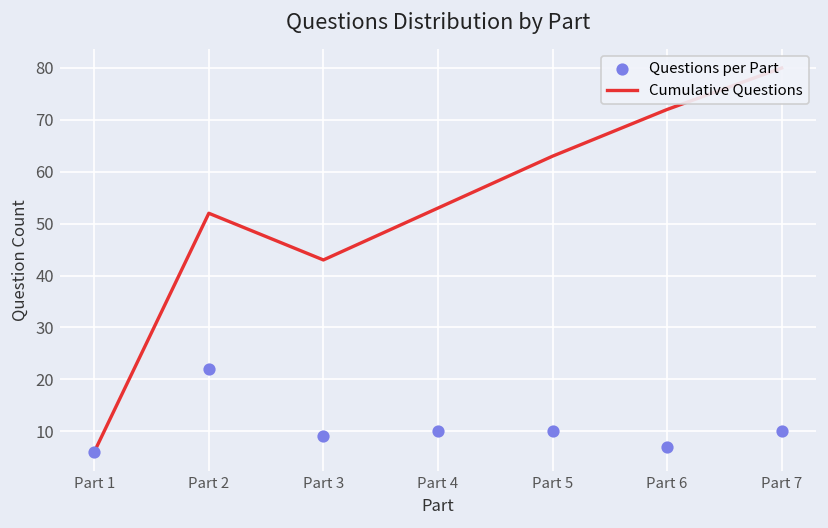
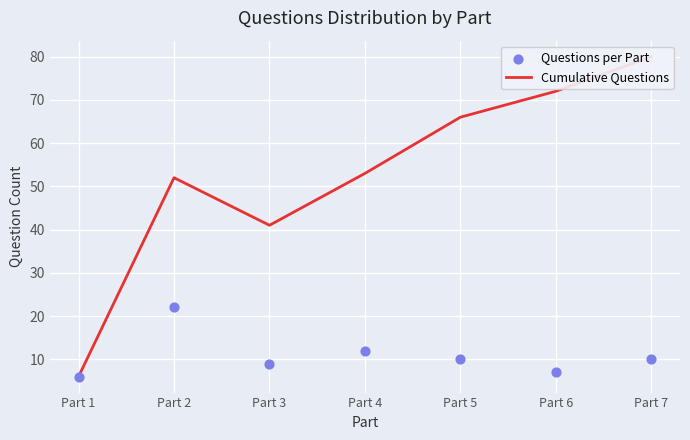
  {
    "Cumulative Questions": {
      "Part 2": 52,
-     "Part 3": 43,
+     "Part 3": 41,
      "Part 4": 53,
-     "Part 5": 63,
+     "Part 5": 66,
      "Part 6": 72
    },
    "Questions per Part": {
-     "Part 4": 10
+     "Part 4": 12
    }
  }
